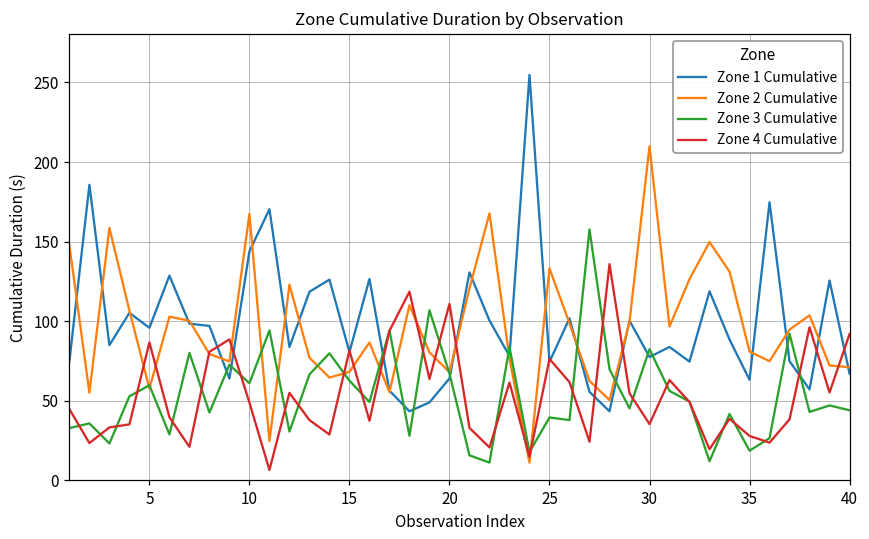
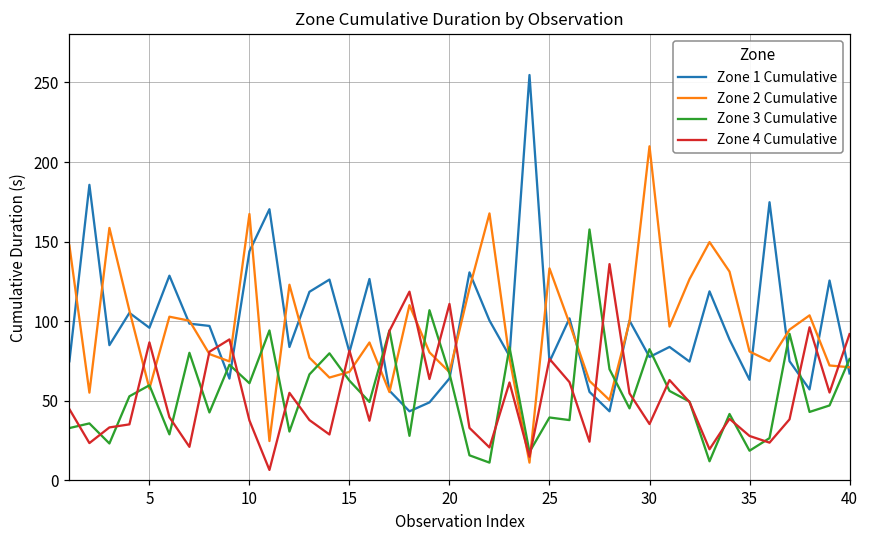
  {
    "Zone 1 Cumulative": {
      "5": 96,
      "10": 144,
      "20": 64,
      "25": 75,
      "30": 78,
      "35": 63,
      "40": 67
    },
    "Zone 2 Cumulative": {
      "5": 58,
      "10": 167,
      "15": 68,
      "25": 133,
      "30": 210,
      "35": 81,
      "40": 71
    },
    "Zone 3 Cumulative": {
      "5": 60,
      "10": 61,
      "15": 63,
      "25": 40,
      "30": 82,
      "35": 19,
-     "40": 44
+     "40": 76
    },
    "Zone 4 Cumulative": {
      "5": 87,
-     "10": 49,
+     "10": 38,
      "20": 111,
      "25": 76,
      "30": 35,
      "35": 28,
      "40": 92
    }
  }
